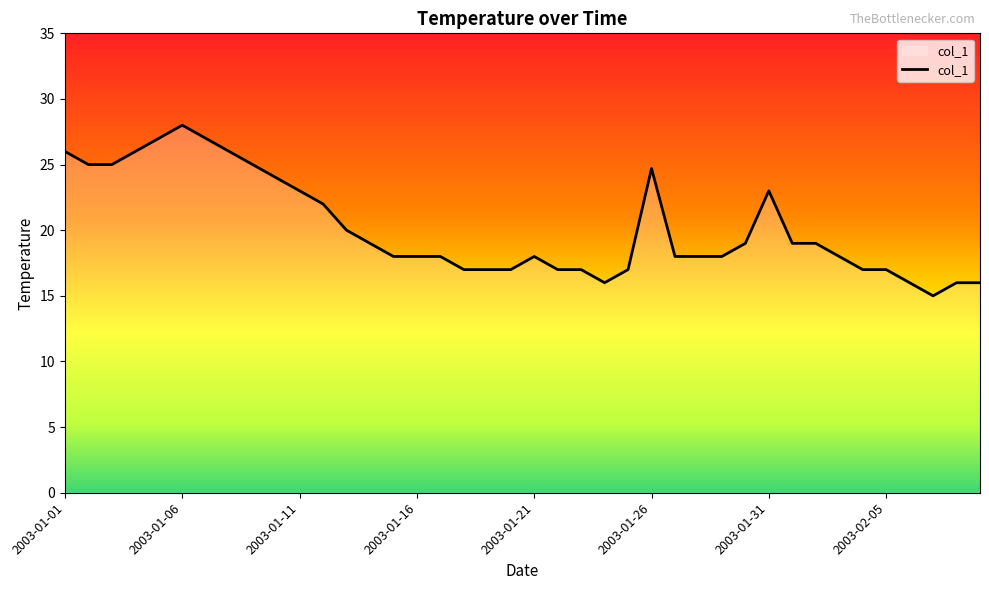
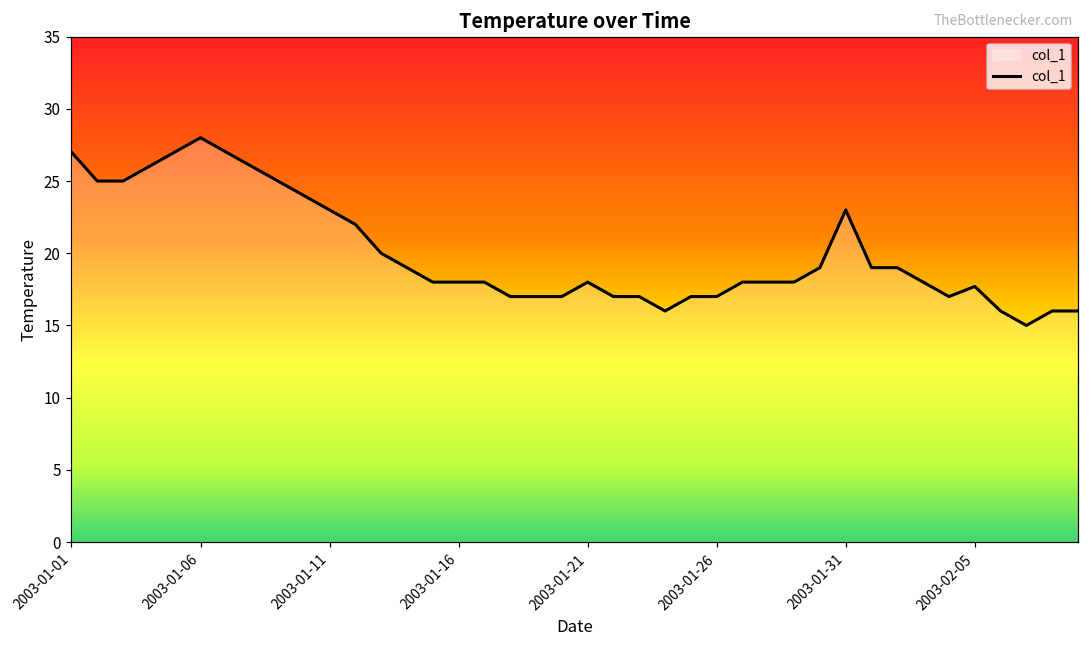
  {
-   "2003-01-01": 26,
+   "2003-01-01": 27,
    "2003-01-06": 28.0,
    "2003-01-11": 23.0,
    "2003-01-16": 18.0,
    "2003-01-21": 18.0,
-   "2003-01-26": 24.7,
+   "2003-01-26": 17.0,
    "2003-01-31": 23.0,
-   "2003-02-05": 17.0
+   "2003-02-05": 17.7
  }
